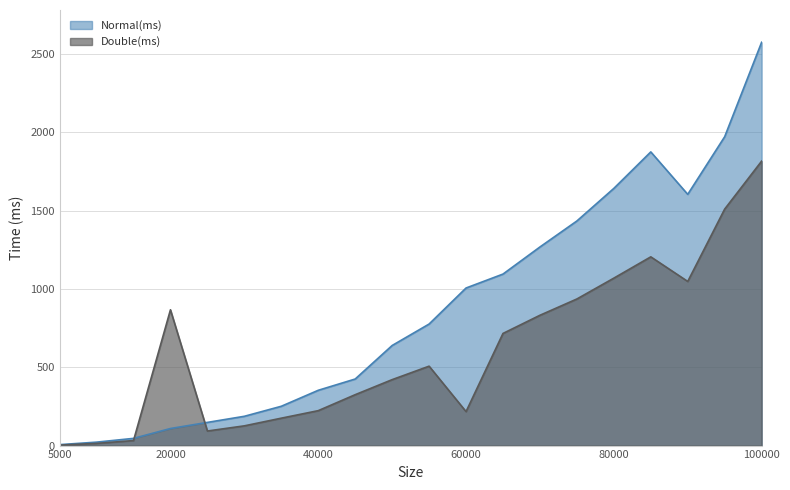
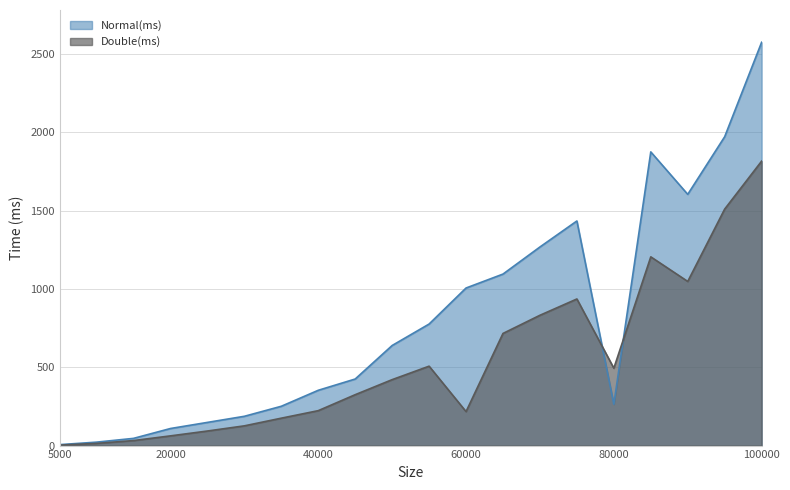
  {
    "Normal(ms)": {
      "20000": 110,
      "40000": 350,
      "60000": 1010,
-     "80000": 1640,
+     "80000": 260,
      "100000": 2580
    },
    "Double(ms)": {
-     "20000": 870,
+     "20000": 60,
      "40000": 220,
      "60000": 220,
-     "80000": 1070,
+     "80000": 490,
      "100000": 1820
    }
  }
